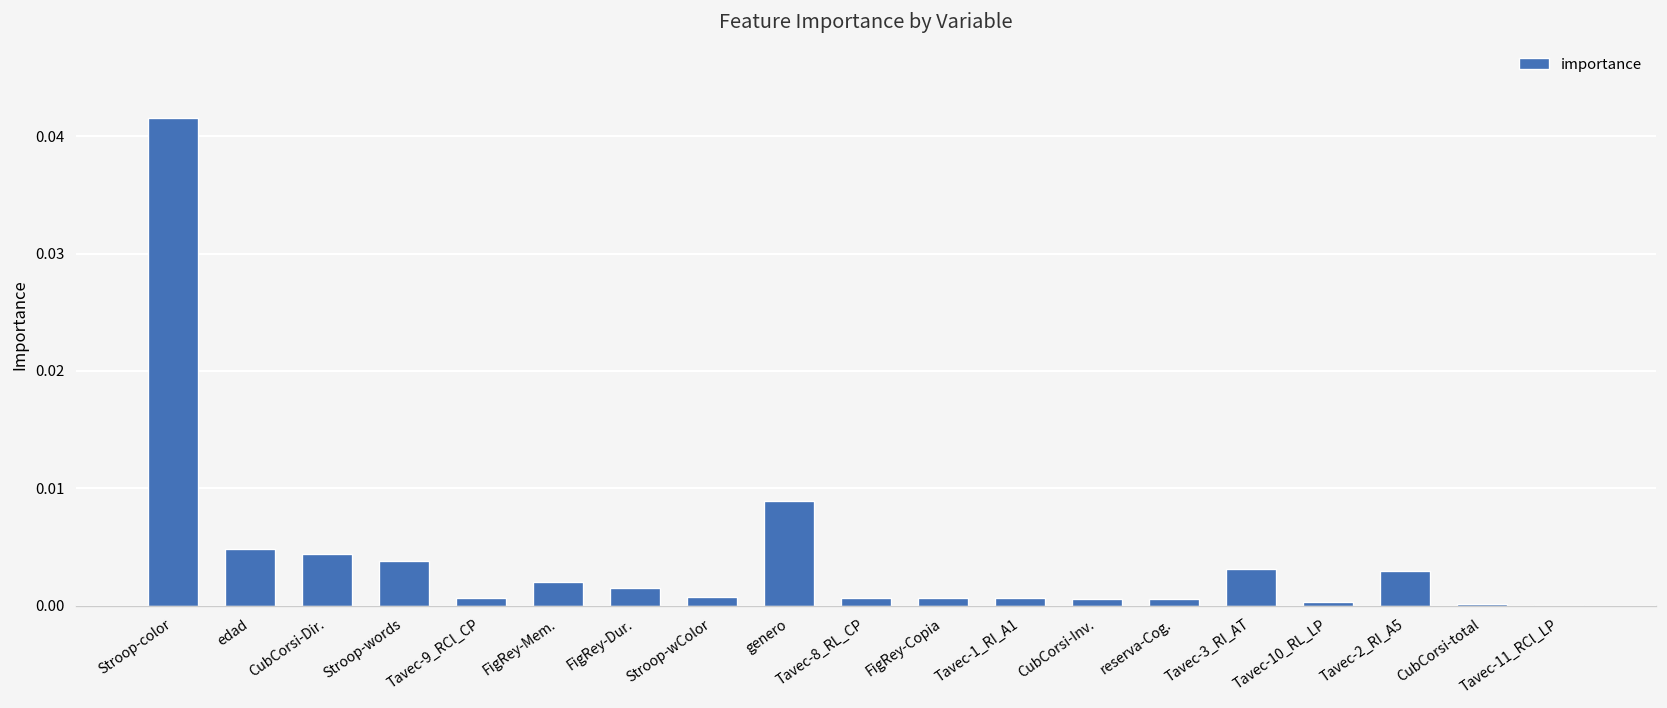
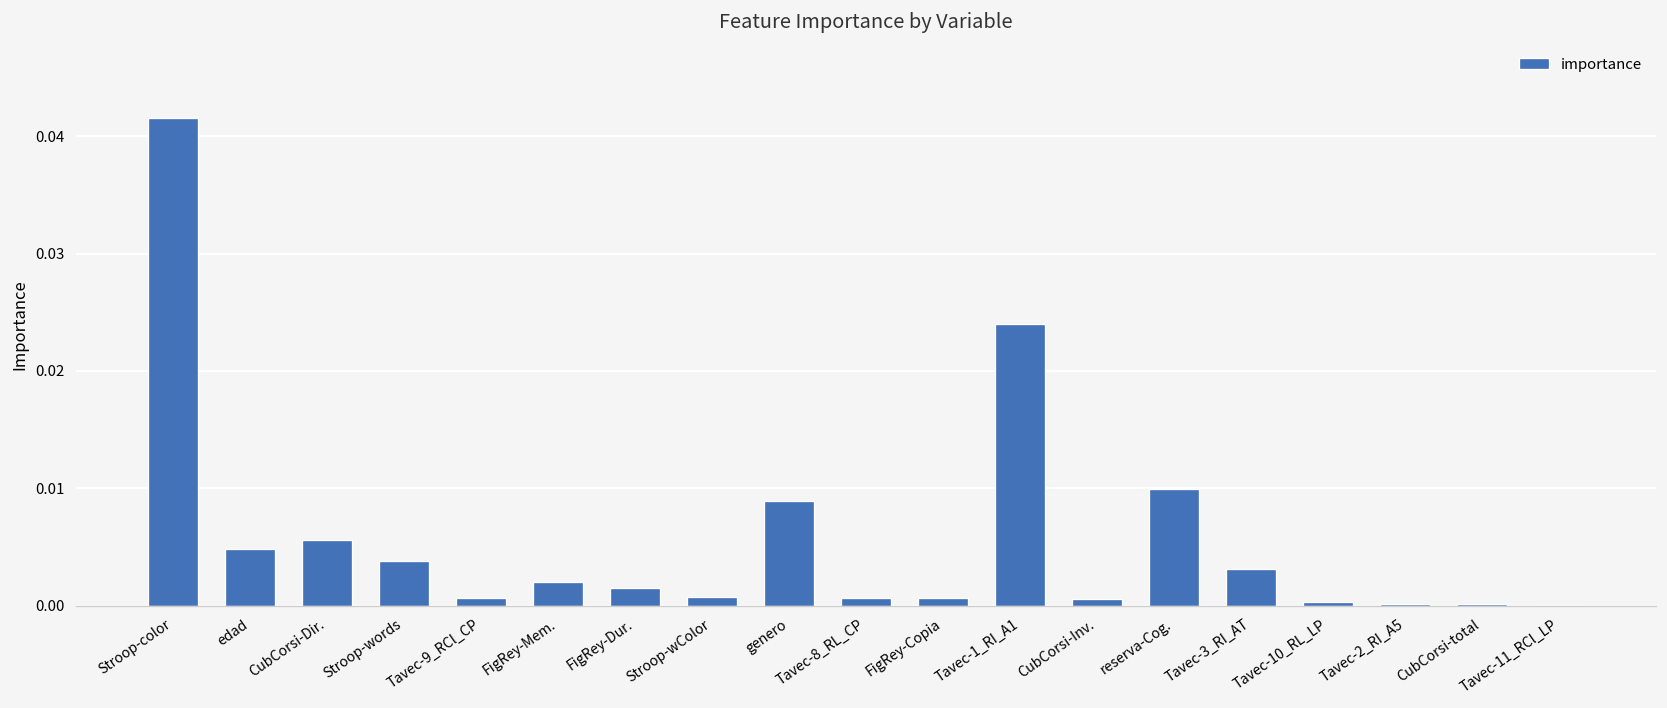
  {
    "Stroop-color": 0.042,
    "edad": 0.005,
-   "CubCorsi-Dir.": 0.004,
+   "CubCorsi-Dir.": 0.006,
    "Stroop-words": 0.004,
    "Tavec-9_RCl_CP": 0.001,
    "FigRey-Mem.": 0.002,
    "FigRey-Dur.": 0.002,
    "Stroop-wColor": 0.001,
    "genero": 0.009,
    "Tavec-8_RL_CP": 0.001,
    "FigRey-Copia": 0.001,
-   "Tavec-1_RI_A1": 0.001,
+   "Tavec-1_RI_A1": 0.024,
    "CubCorsi-Inv.": 0.001,
-   "reserva-Cog.": 0.001,
+   "reserva-Cog.": 0.010,
    "Tavec-3_RI_AT": 0.003,
    "Tavec-10_RL_LP": 0.000,
-   "Tavec-2_RI_A5": 0.003
+   "Tavec-2_RI_A5": 0.000
  }
